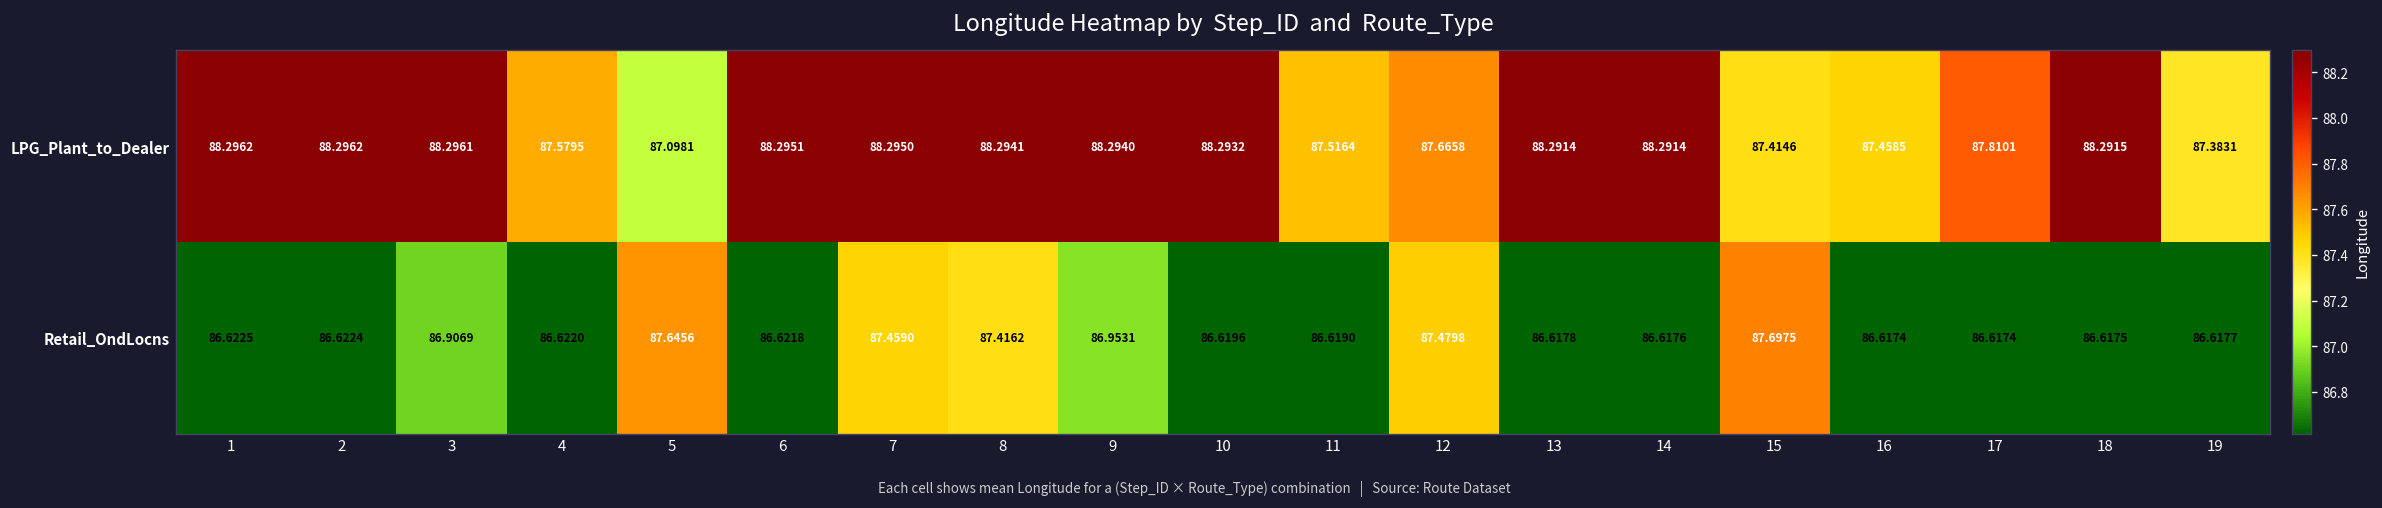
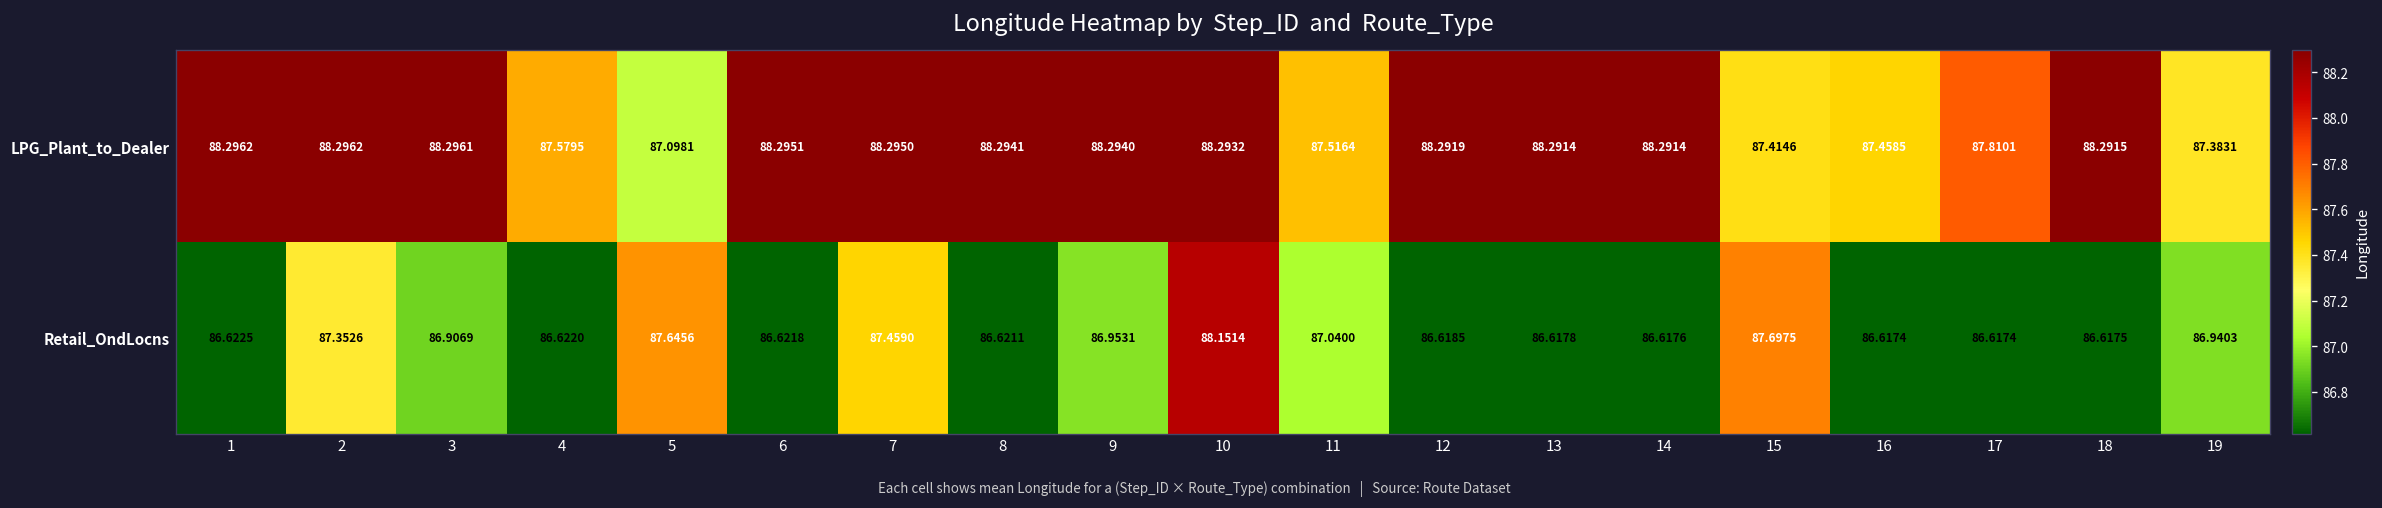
  {
    "LPG_Plant_to_Dealer": {
      "1": 88.2962,
      "2": 88.2962,
      "3": 88.2961,
      "4": 87.5795,
      "5": 87.0981,
      "6": 88.2951,
      "7": 88.2950,
      "8": 88.2941,
      "9": 88.2940,
      "10": 88.2932,
      "11": 87.5164,
-     "12": 87.6658,
+     "12": 88.2919,
      "13": 88.2914,
      "14": 88.2914,
      "15": 87.4146,
      "16": 87.4585,
      "17": 87.8101,
      "18": 88.2915,
      "19": 87.3831
    },
    "Retail_OndLocns": {
      "1": 86.6225,
-     "2": 86.6224,
+     "2": 87.3526,
      "3": 86.9069,
      "4": 86.6220,
      "5": 87.6456,
      "6": 86.6218,
      "7": 87.4590,
-     "8": 87.4162,
+     "8": 86.6211,
      "9": 86.9531,
-     "10": 86.6196,
-     "11": 86.6190,
-     "12": 87.4798,
+     "10": 88.1514,
+     "11": 87.0400,
+     "12": 86.6185,
      "13": 86.6178,
      "14": 86.6176,
      "15": 87.6975,
      "16": 86.6174,
      "17": 86.6174,
      "18": 86.6175,
-     "19": 86.6177
+     "19": 86.9403
    }
  }
